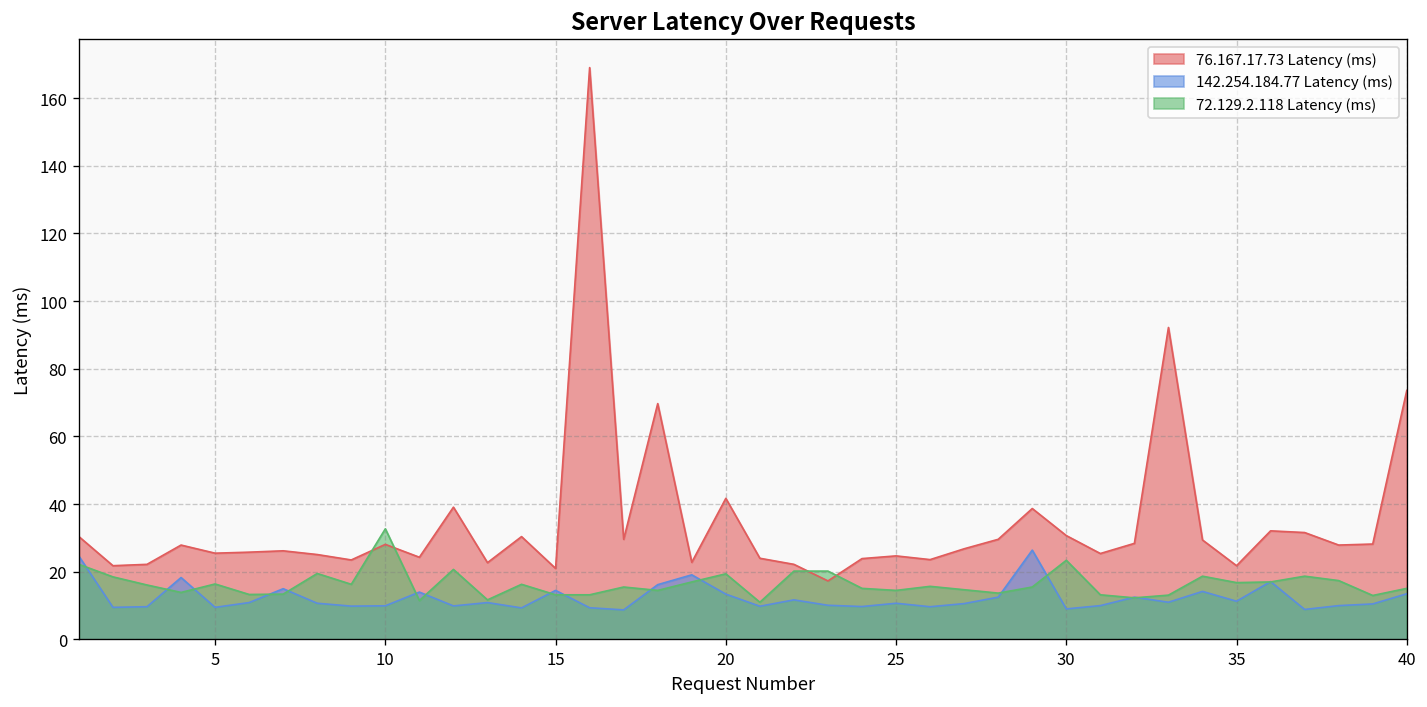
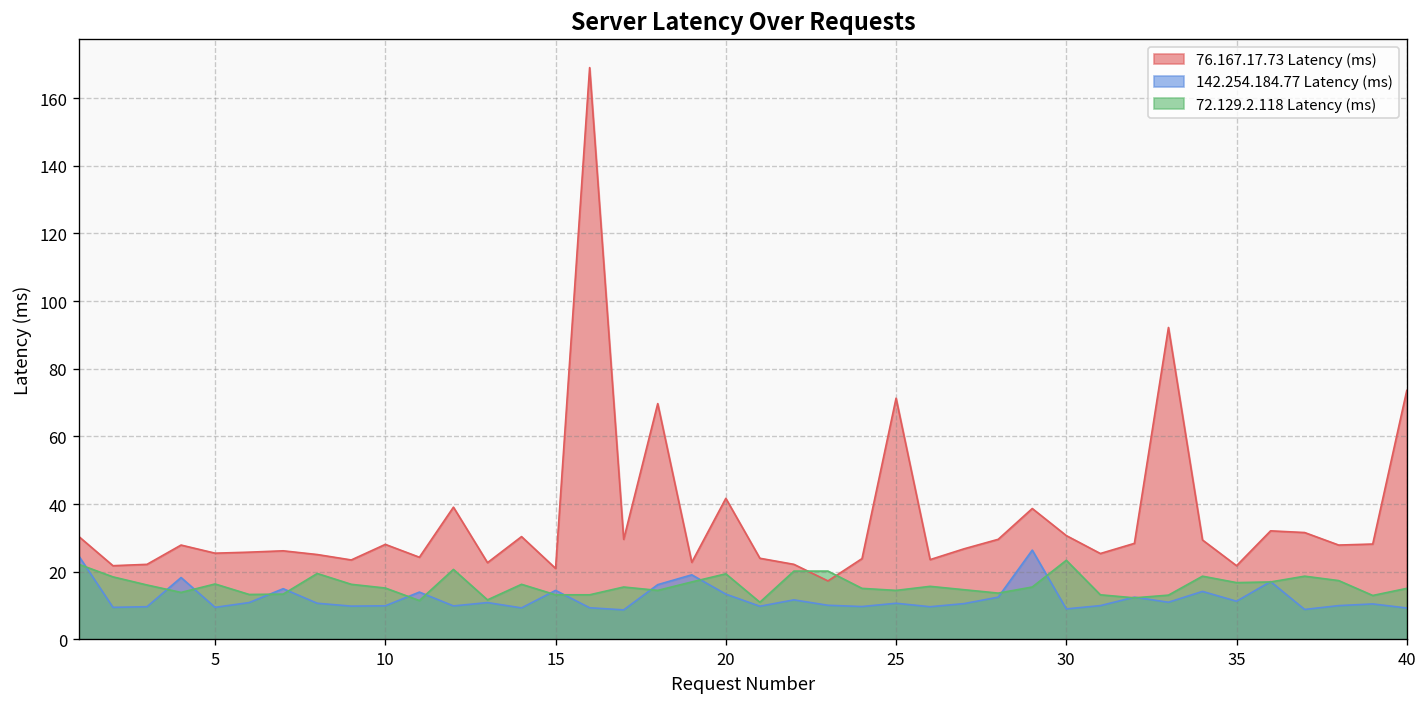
  {
    "76.167.17.73 Latency (ms)": {
      "5": 26,
      "10": 28,
      "15": 21,
      "20": 42,
-     "25": 25,
+     "25": 71,
      "30": 31,
      "35": 22,
      "40": 74
    },
    "142.254.184.77 Latency (ms)": {
      "5": 9,
      "10": 10,
      "15": 15,
      "20": 13,
      "25": 11,
      "30": 9,
      "35": 11,
-     "40": 14
+     "40": 9
    },
    "72.129.2.118 Latency (ms)": {
      "5": 16,
-     "10": 33,
+     "10": 15,
      "15": 13,
      "20": 19,
      "25": 15,
      "30": 23,
      "35": 17,
      "40": 15
    }
  }
